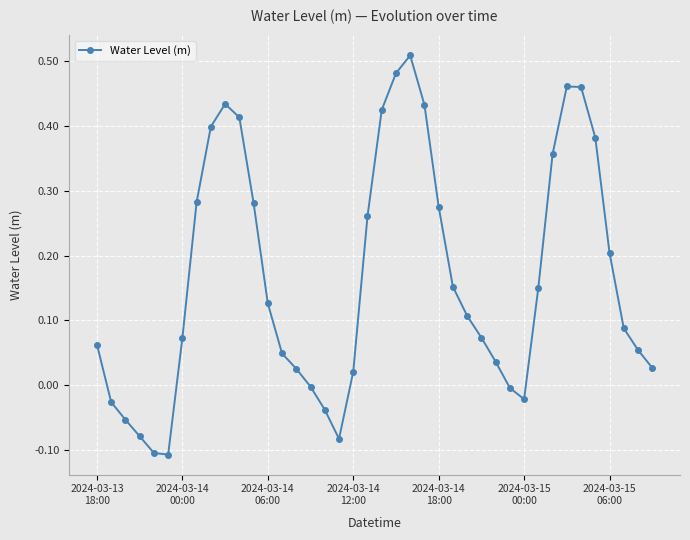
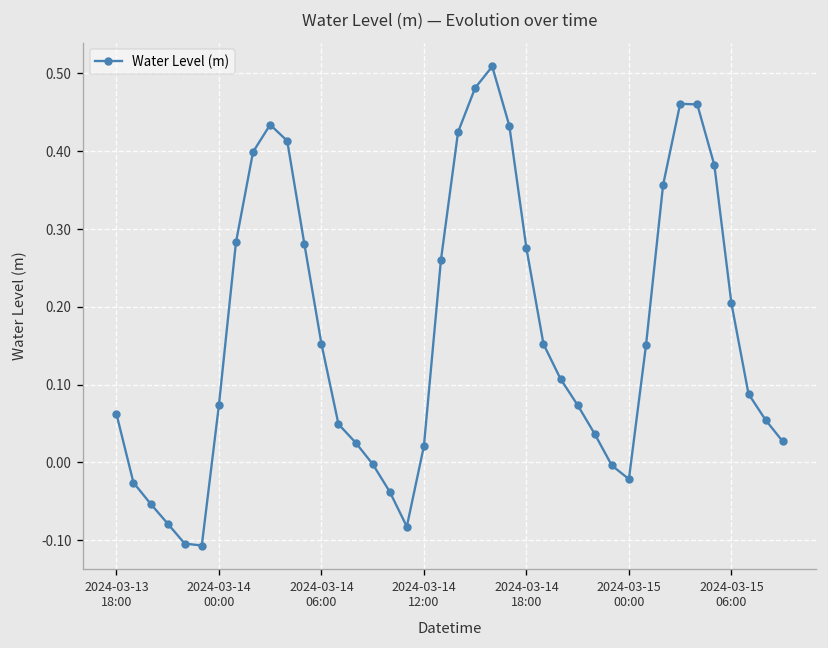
  {
    "2024-03-13 18:00": 0.06,
    "2024-03-14 00:00": 0.07,
-   "2024-03-14 06:00": 0.13,
+   "2024-03-14 06:00": 0.15,
    "2024-03-14 12:00": 0.02,
    "2024-03-14 18:00": 0.28,
    "2024-03-15 00:00": -0.02,
    "2024-03-15 06:00": 0.20
  }
